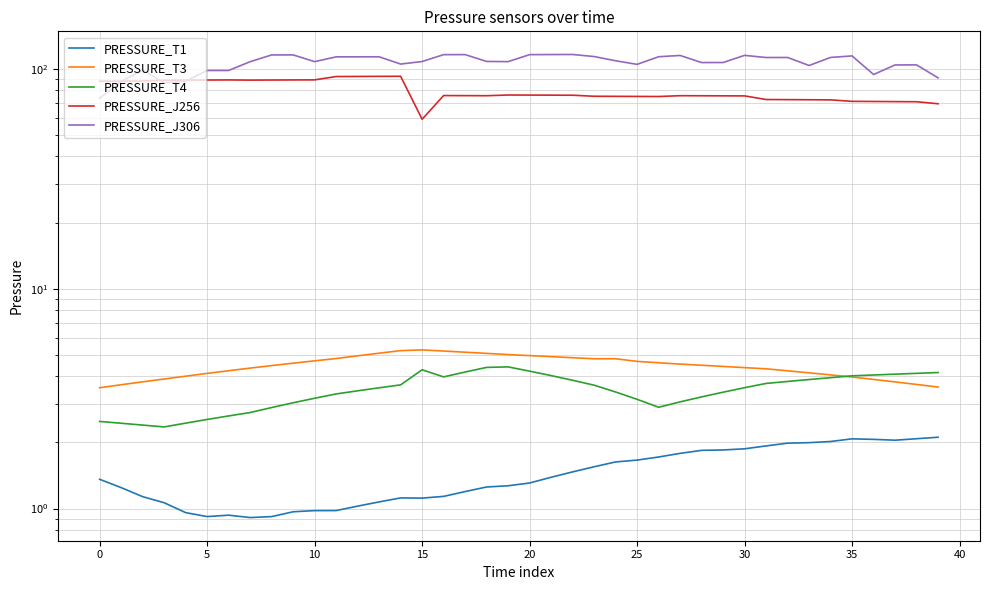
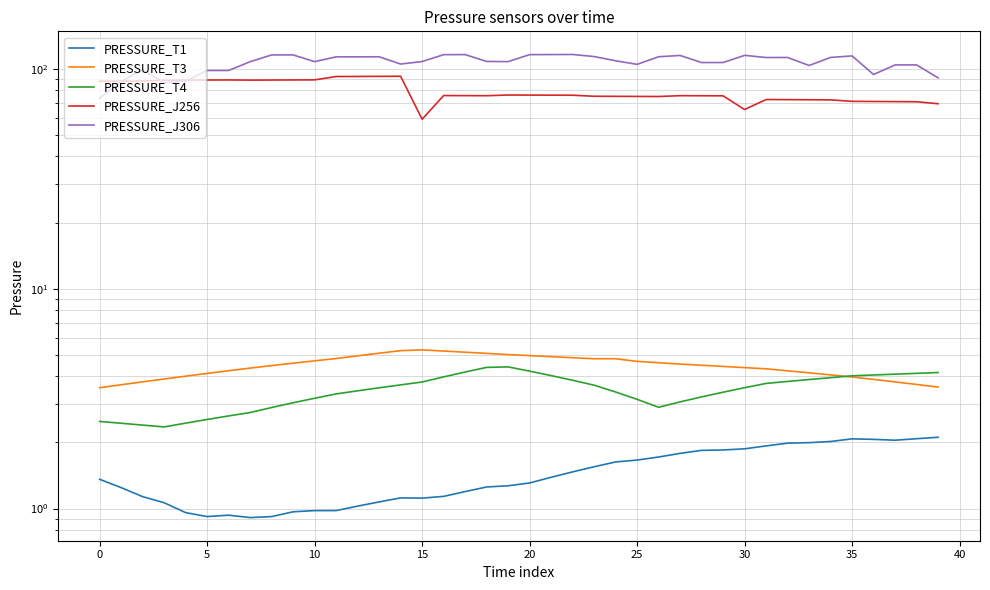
  {
    "PRESSURE_T1": {
      "0": 1.4,
      "5": 0.9,
      "10": 1.0,
      "15": 1.1,
      "20": 1.3,
      "25": 1.7,
      "30": 1.9,
      "35": 2.1
    },
    "PRESSURE_T3": {
      "0": 3.5,
      "5": 4.1,
      "10": 4.7,
      "15": 5.3,
      "20": 5.0,
      "25": 4.7,
      "30": 4.4
    },
    "PRESSURE_T4": {
      "0": 2.5,
      "5": 2.5,
      "10": 3.2,
-     "15": 4.3,
+     "15": 3.8,
      "20": 4.2,
      "25": 3.1,
      "30": 3.5
    },
    "PRESSURE_J256": {
      "5": 89,
      "10": 89,
      "15": 59,
      "20": 76,
      "25": 75,
-     "30": 75,
+     "30": 65,
      "35": 71
    },
    "PRESSURE_J306": {
      "5": 100,
      "10": 110,
      "15": 110,
      "20": 120,
      "25": 100,
      "30": 120,
      "35": 110
    }
  }
